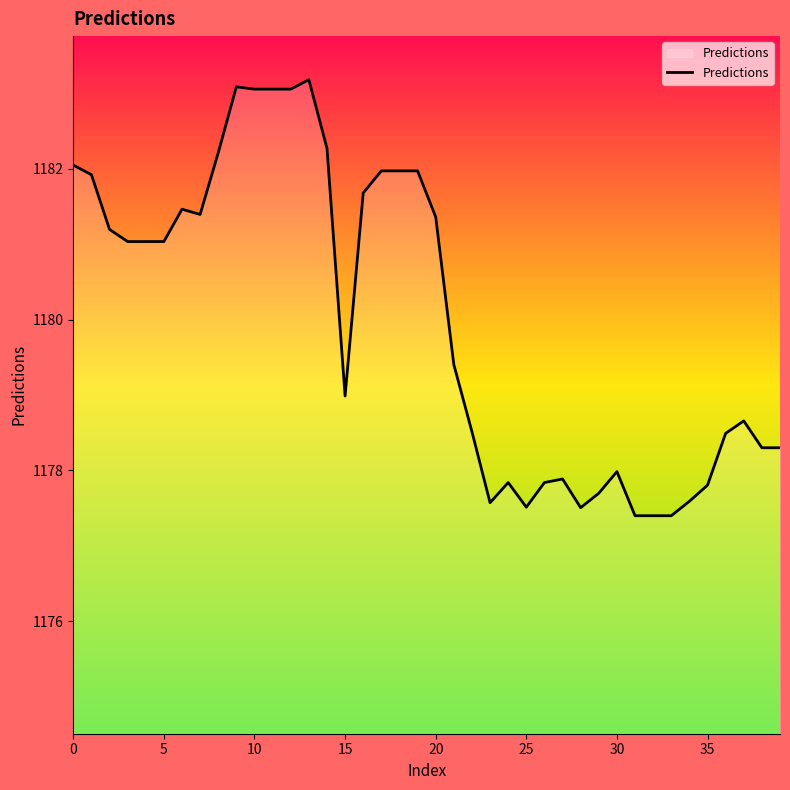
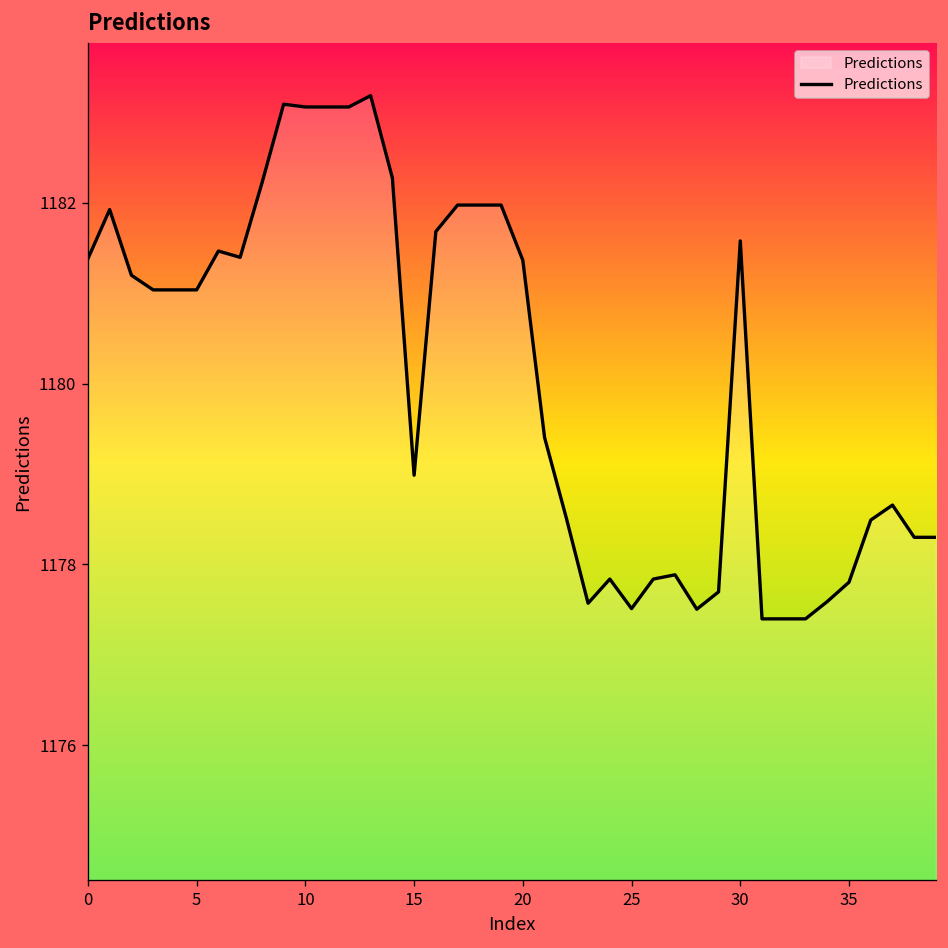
  {
-   "0": 1182.1,
+   "0": 1181.4,
    "5": 1181.0,
    "10": 1183.1,
    "15": 1179.0,
    "20": 1181.4,
    "25": 1177.5,
-   "30": 1178.0,
+   "30": 1181.6,
    "35": 1177.8
  }
